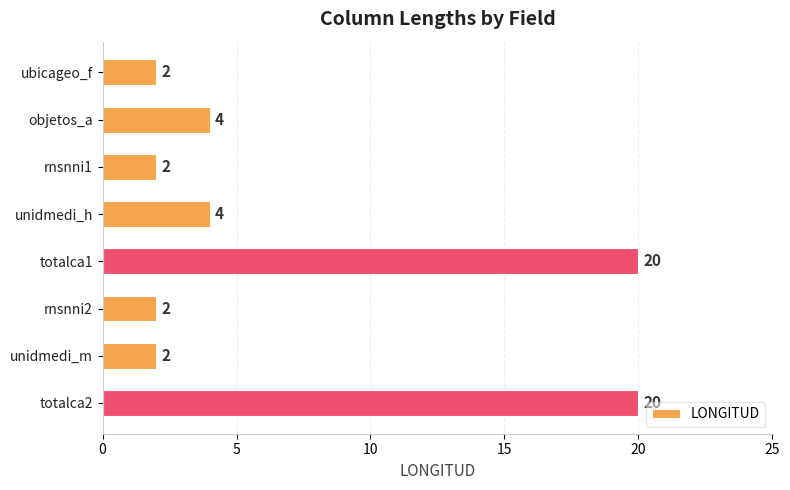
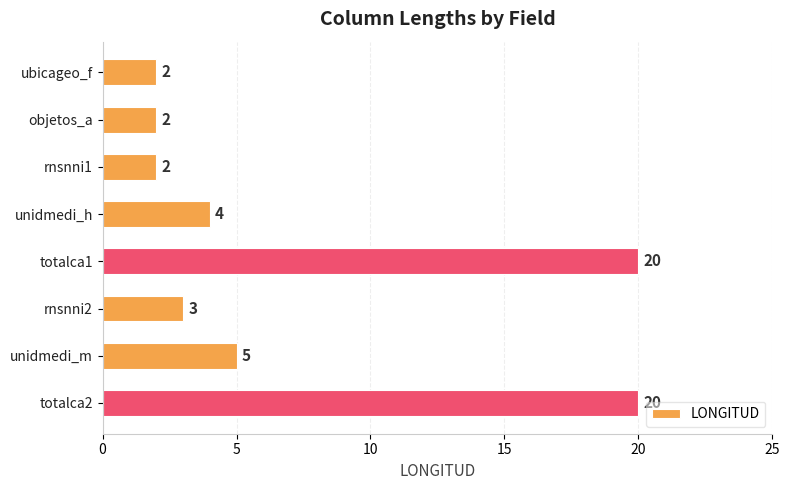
  {
    "ubicageo_f": 2,
-   "objetos_a": 4,
+   "objetos_a": 2,
    "rnsnni1": 2,
    "unidmedi_h": 4,
    "totalca1": 20,
-   "rnsnni2": 2,
-   "unidmedi_m": 2
+   "rnsnni2": 3,
+   "unidmedi_m": 5
  }
